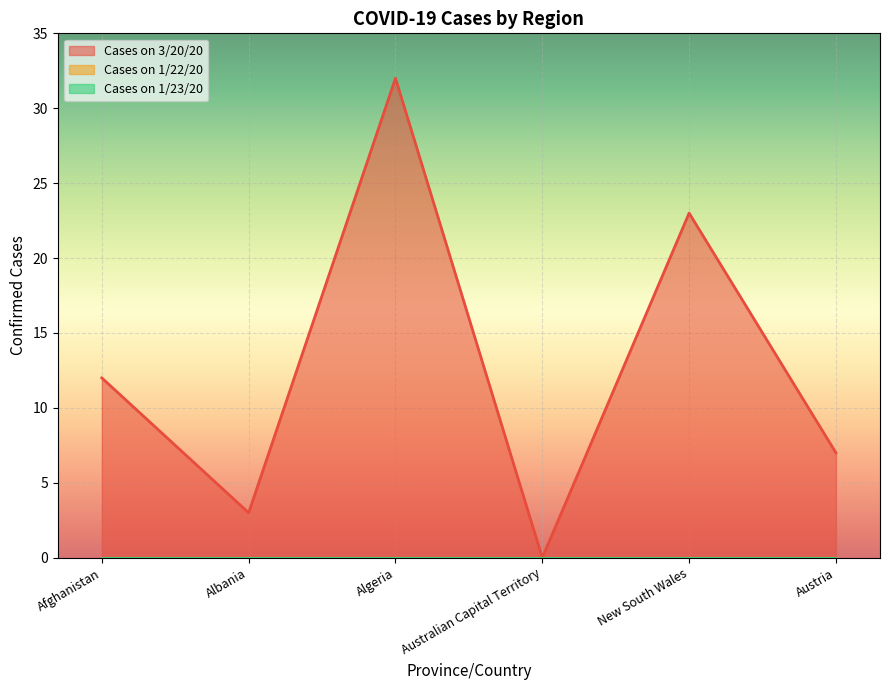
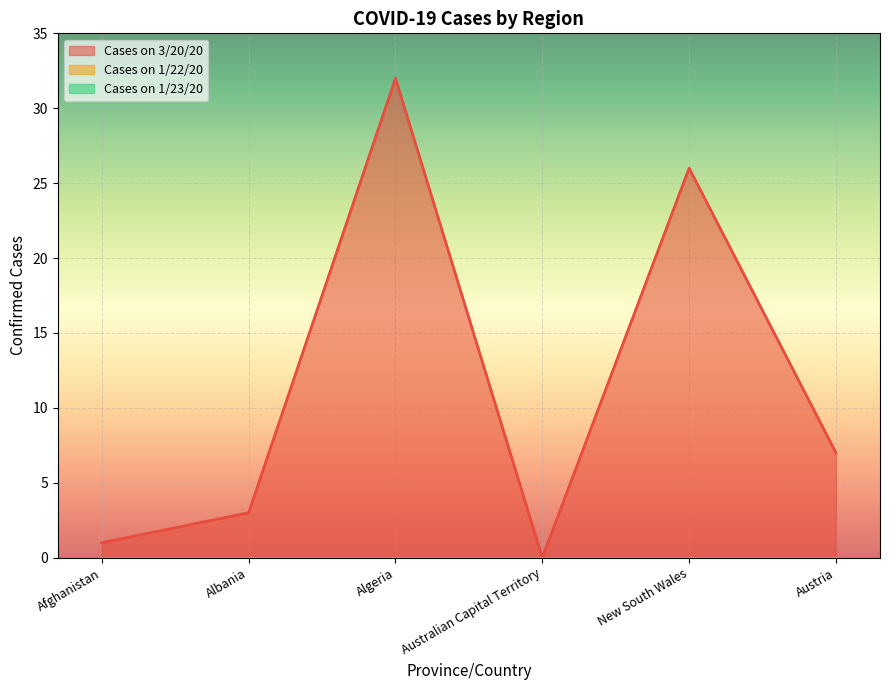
  {
    "Cases on 3/20/20": {
-     "Afghanistan": 12,
+     "Afghanistan": 1,
      "Albania": 3,
      "Algeria": 32,
-     "New South Wales": 23,
+     "New South Wales": 26,
      "Austria": 7
    },
    "Cases on 1/23/20": {
      "Afghanistan": 0,
      "Albania": 0,
      "Algeria": 0,
      "New South Wales": 0,
      "Austria": 0
    }
  }
